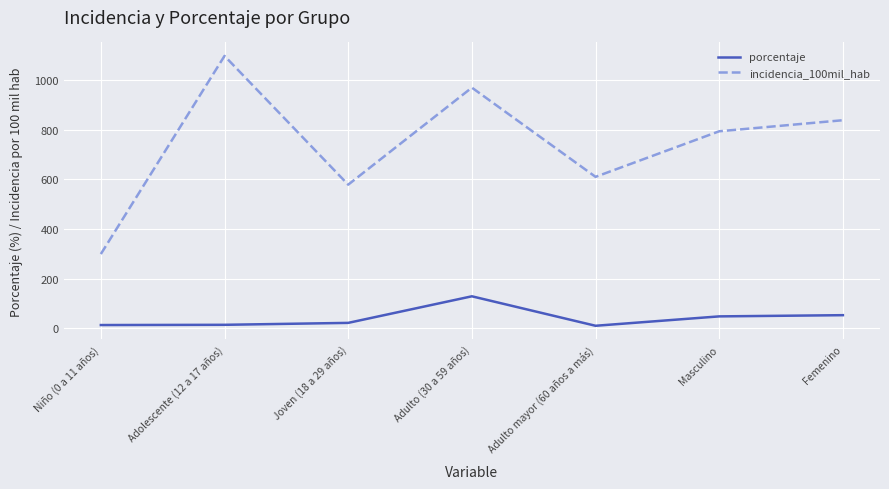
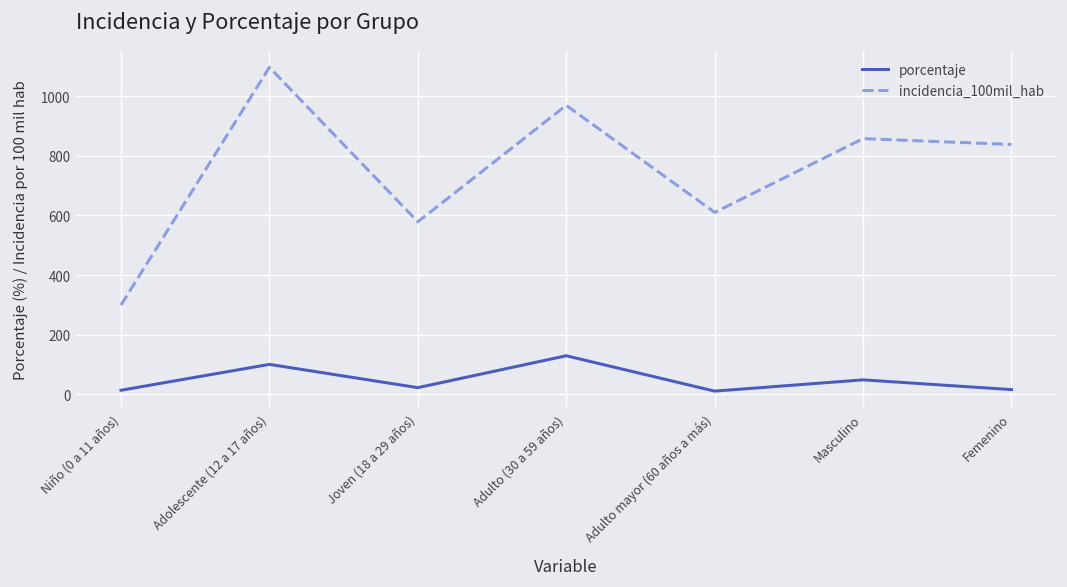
  {
    "porcentaje": {
      "Niño (0 a 11 años)": 10,
-     "Adolescente (12 a 17 años)": 10,
+     "Adolescente (12 a 17 años)": 100,
      "Joven (18 a 29 años)": 20,
      "Adulto (30 a 59 años)": 130,
      "Adulto mayor (60 años a más)": 10,
      "Masculino": 50,
-     "Femenino": 50
+     "Femenino": 10
    },
    "incidencia_100mil_hab": {
      "Niño (0 a 11 años)": 300,
      "Adolescente (12 a 17 años)": 1100,
      "Joven (18 a 29 años)": 580,
      "Adulto (30 a 59 años)": 970,
      "Adulto mayor (60 años a más)": 610,
-     "Masculino": 790,
+     "Masculino": 860,
      "Femenino": 840
    }
  }
